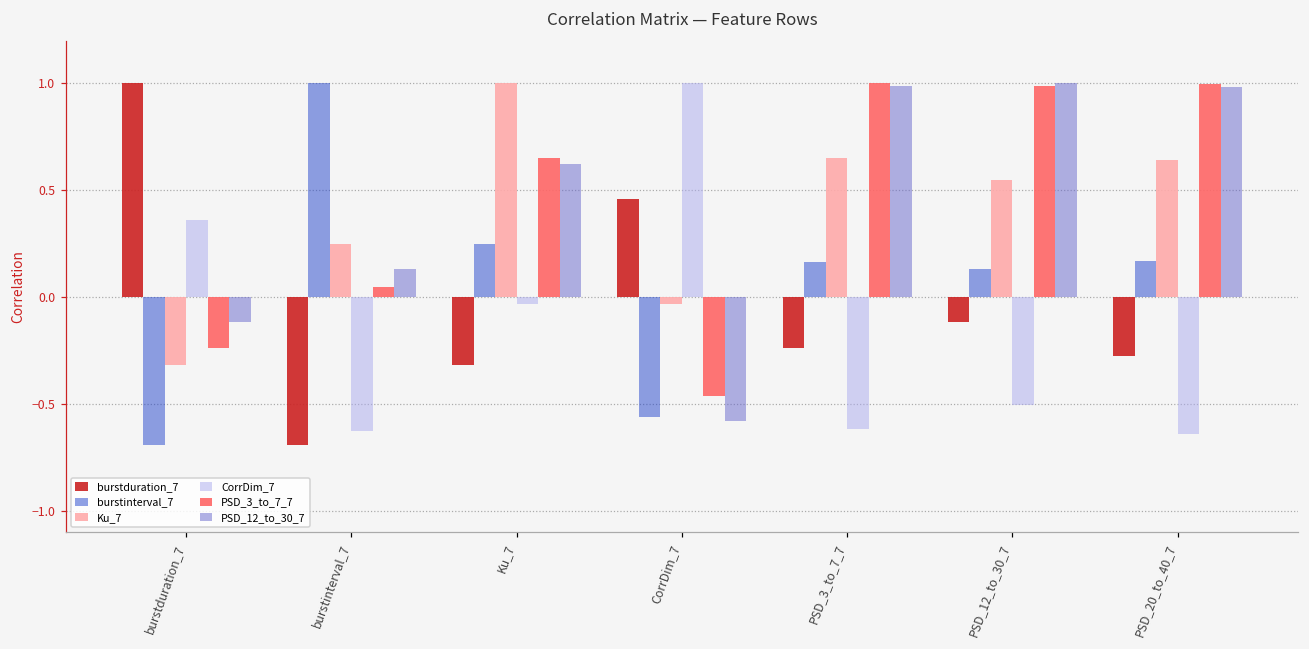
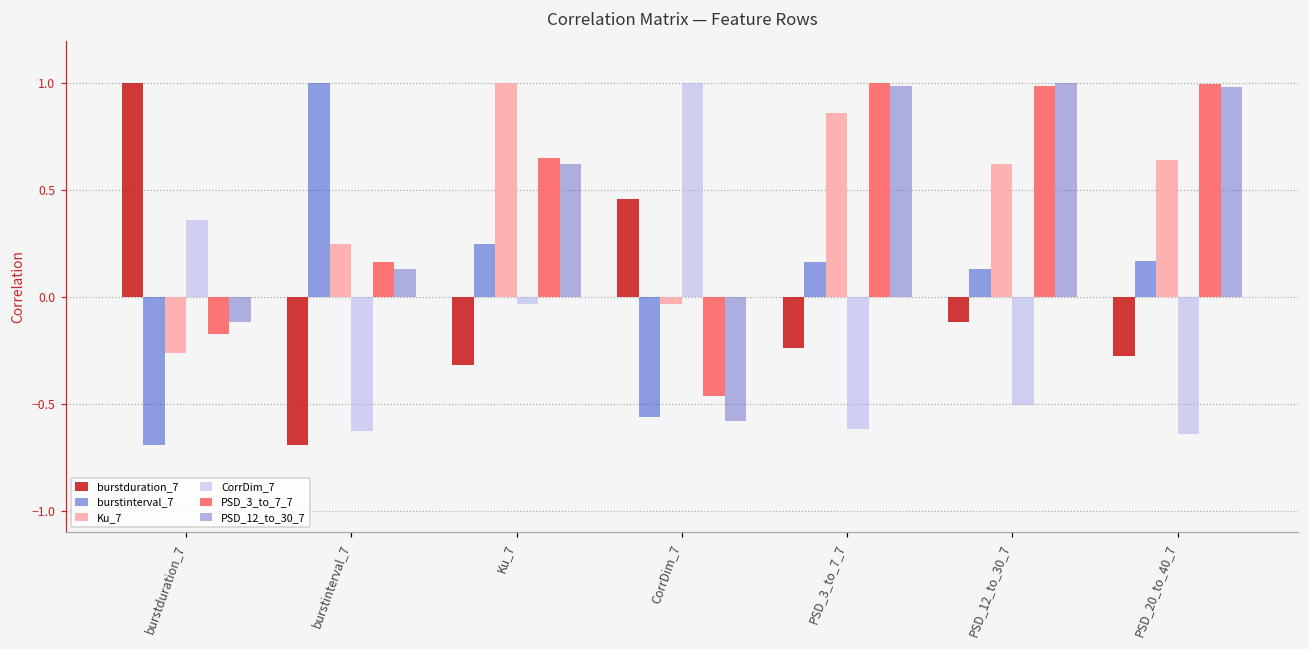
  {
    "burstduration_7": {
      "burstduration_7": 1.00,
      "burstinterval_7": -0.69,
      "Ku_7": -0.32,
      "CorrDim_7": 0.46,
      "PSD_3_to_7_7": -0.24,
      "PSD_12_to_30_7": -0.12,
      "PSD_20_to_40_7": -0.28
    },
    "Ku_7": {
-     "burstduration_7": -0.32,
+     "burstduration_7": -0.26,
      "burstinterval_7": 0.25,
      "Ku_7": 1.00,
      "CorrDim_7": -0.03,
-     "PSD_3_to_7_7": 0.65,
-     "PSD_12_to_30_7": 0.55,
+     "PSD_3_to_7_7": 0.86,
+     "PSD_12_to_30_7": 0.62,
      "PSD_20_to_40_7": 0.64
    },
    "CorrDim_7": {
      "burstduration_7": 0.36,
      "burstinterval_7": -0.63,
      "Ku_7": -0.03,
      "CorrDim_7": 1.00,
      "PSD_3_to_7_7": -0.62,
      "PSD_12_to_30_7": -0.50,
      "PSD_20_to_40_7": -0.64
    },
    "PSD_3_to_7_7": {
-     "burstduration_7": -0.24,
-     "burstinterval_7": 0.05,
+     "burstduration_7": -0.17,
+     "burstinterval_7": 0.16,
      "Ku_7": 0.65,
      "CorrDim_7": -0.46,
      "PSD_3_to_7_7": 1.00,
      "PSD_12_to_30_7": 0.99,
      "PSD_20_to_40_7": 1.00
    }
  }
